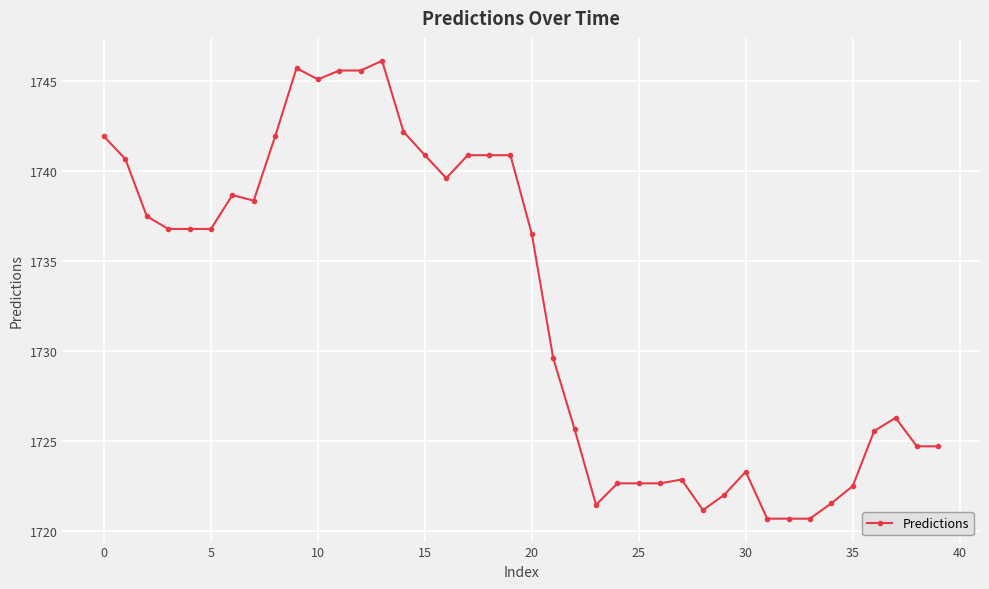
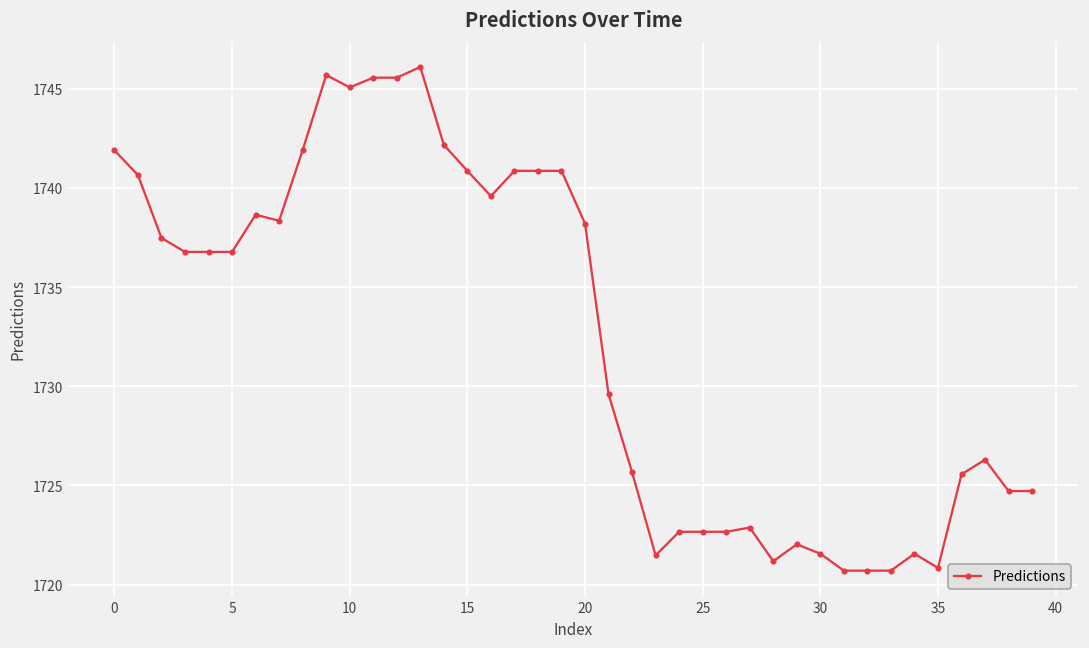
  {
    "0": 1741.9,
    "5": 1736.8,
    "10": 1745.1,
    "15": 1740.9,
-   "20": 1736.5,
+   "20": 1738.2,
    "25": 1722.7,
-   "30": 1723.3,
-   "35": 1722.5
+   "30": 1721.6,
+   "35": 1720.8
  }
